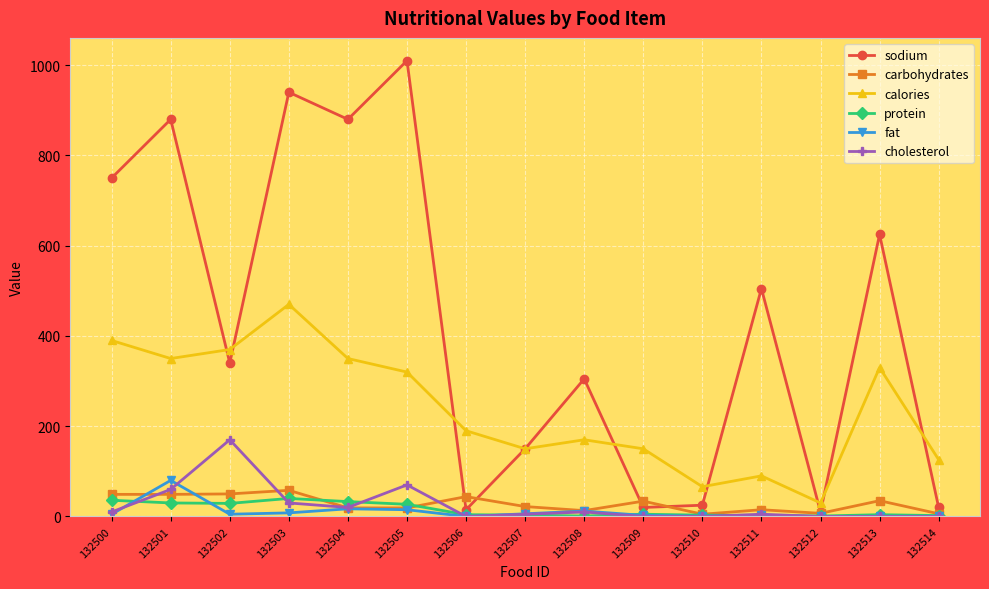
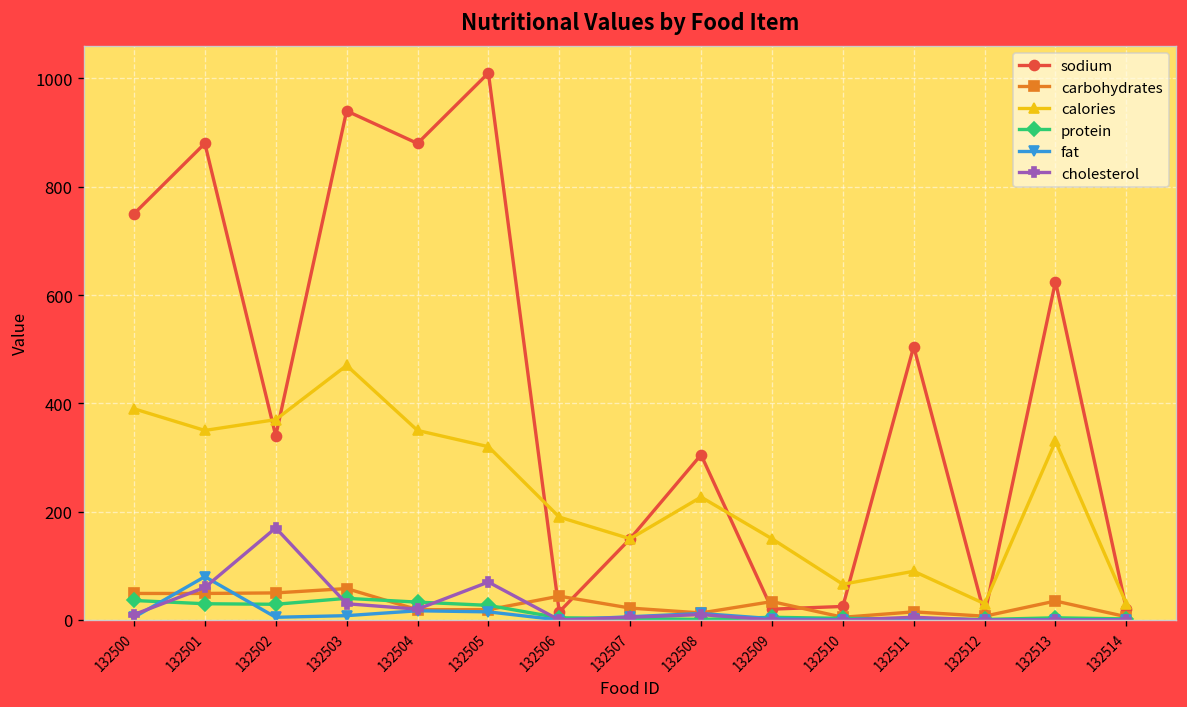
  {
    "calories": {
      "132500": 390,
      "132501": 350,
      "132502": 370,
      "132503": 470,
      "132504": 350,
      "132505": 320,
      "132506": 190,
-     "132508": 170,
+     "132508": 230,
      "132509": 150,
      "132510": 70,
      "132511": 90,
      "132512": 30,
      "132513": 330,
-     "132514": 130
+     "132514": 30
    },
    "protein": {
      "132500": 40,
      "132501": 30,
      "132502": 30,
      "132503": 40,
      "132504": 30,
      "132505": 30,
      "132508": 0
    },
    "fat": {
      "132501": 80,
      "132502": 10,
      "132503": 10
    },
    "cholesterol": {
      "132501": 60,
      "132502": 170,
      "132503": 30,
      "132505": 70
    }
  }
